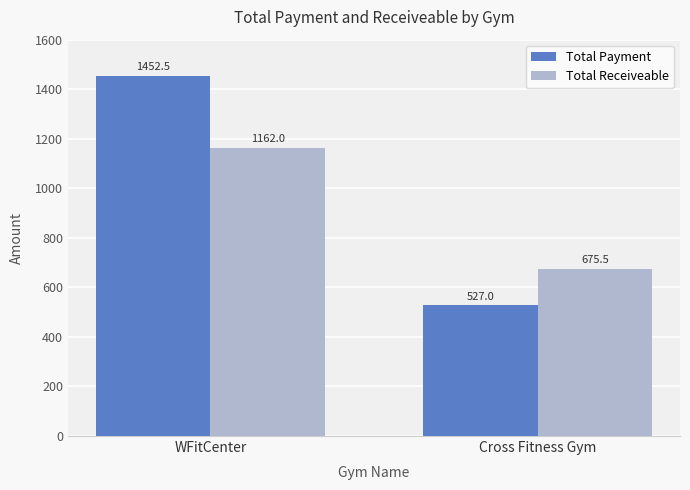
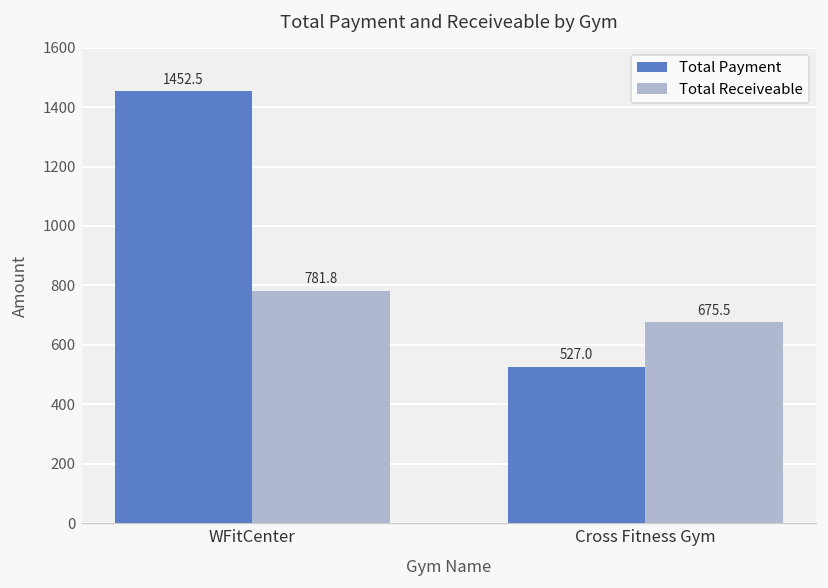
  {
    "Total Payment": {
      "WFitCenter": 1452.5,
      "Cross Fitness Gym": 527.0
    },
    "Total Receiveable": {
-     "WFitCenter": 1162.0,
+     "WFitCenter": 781.8,
      "Cross Fitness Gym": 675.5
    }
  }
